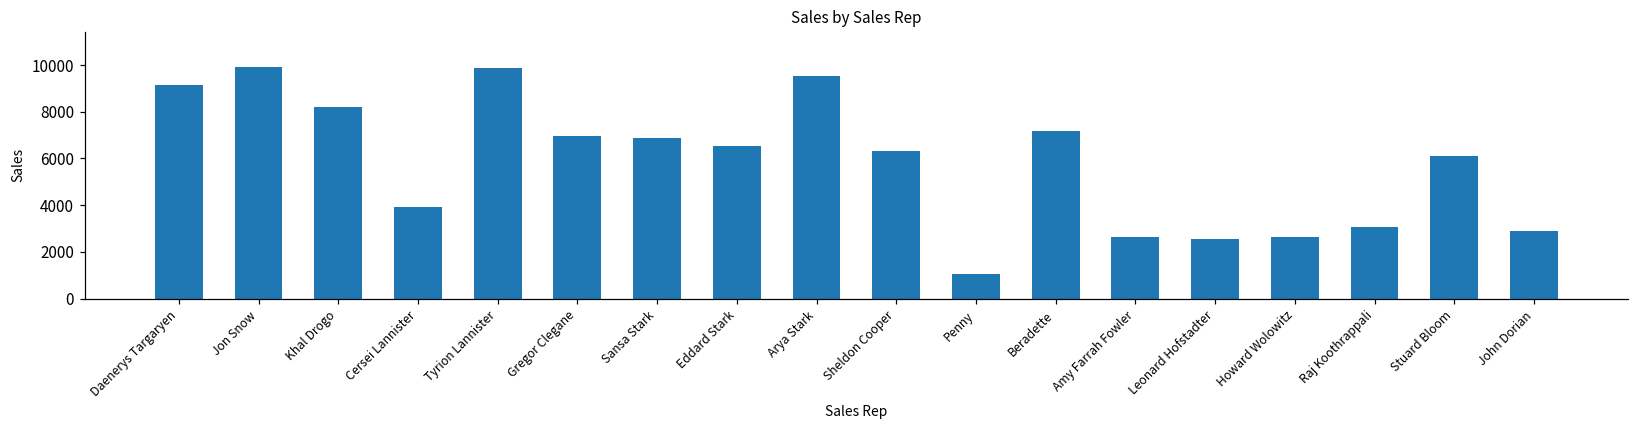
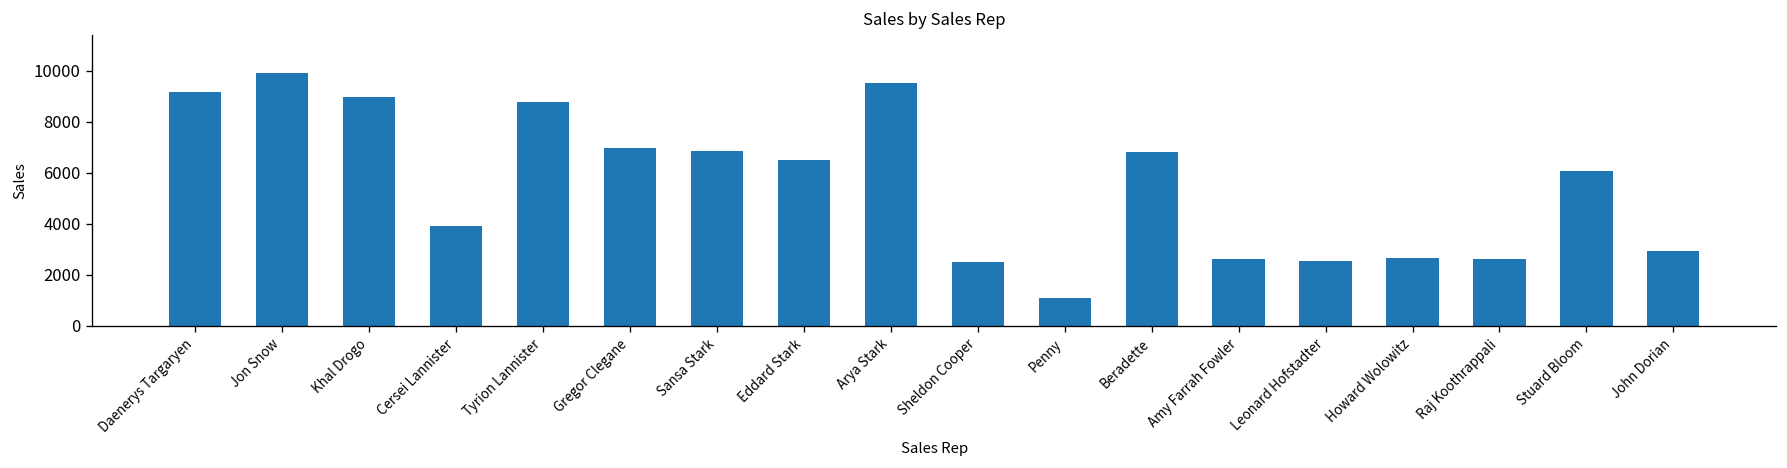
  {
    "Daenerys Targaryen": 9200,
    "Jon Snow": 9900,
-   "Khal Drogo": 8200,
+   "Khal Drogo": 9000,
    "Cersei Lannister": 3900,
-   "Tyrion Lannister": 9900,
+   "Tyrion Lannister": 8800,
    "Gregor Clegane": 7000,
    "Sansa Stark": 6900,
    "Eddard Stark": 6500,
    "Arya Stark": 9500,
-   "Sheldon Cooper": 6300,
+   "Sheldon Cooper": 2500,
    "Penny": 1100,
-   "Beradette": 7200,
+   "Beradette": 6800,
    "Amy Farrah Fowler": 2600,
    "Leonard Hofstadter": 2600,
    "Howard Wolowitz": 2600,
-   "Raj Koothrappali": 3100,
+   "Raj Koothrappali": 2600,
    "Stuard Bloom": 6100,
    "John Dorian": 2900
  }
